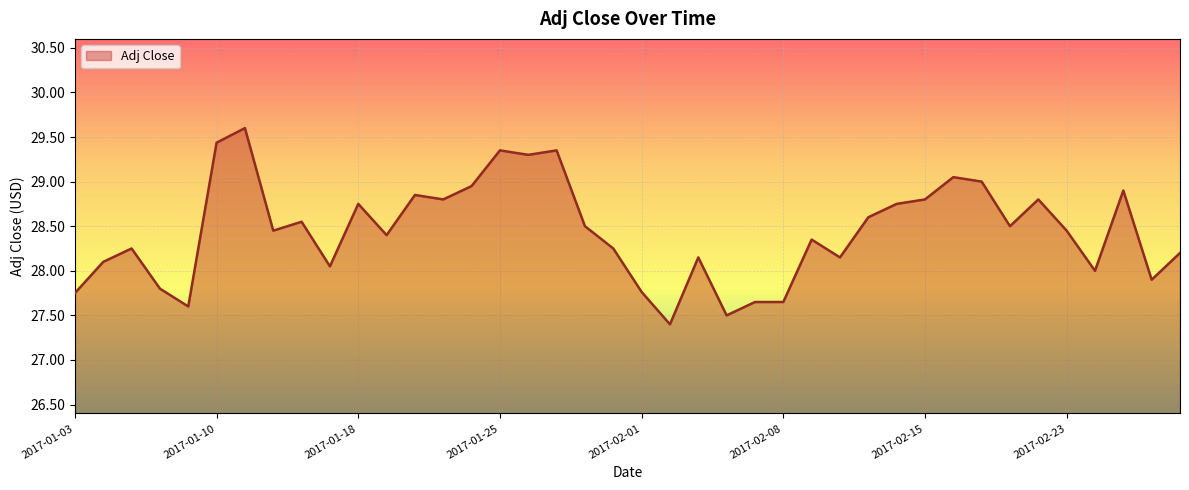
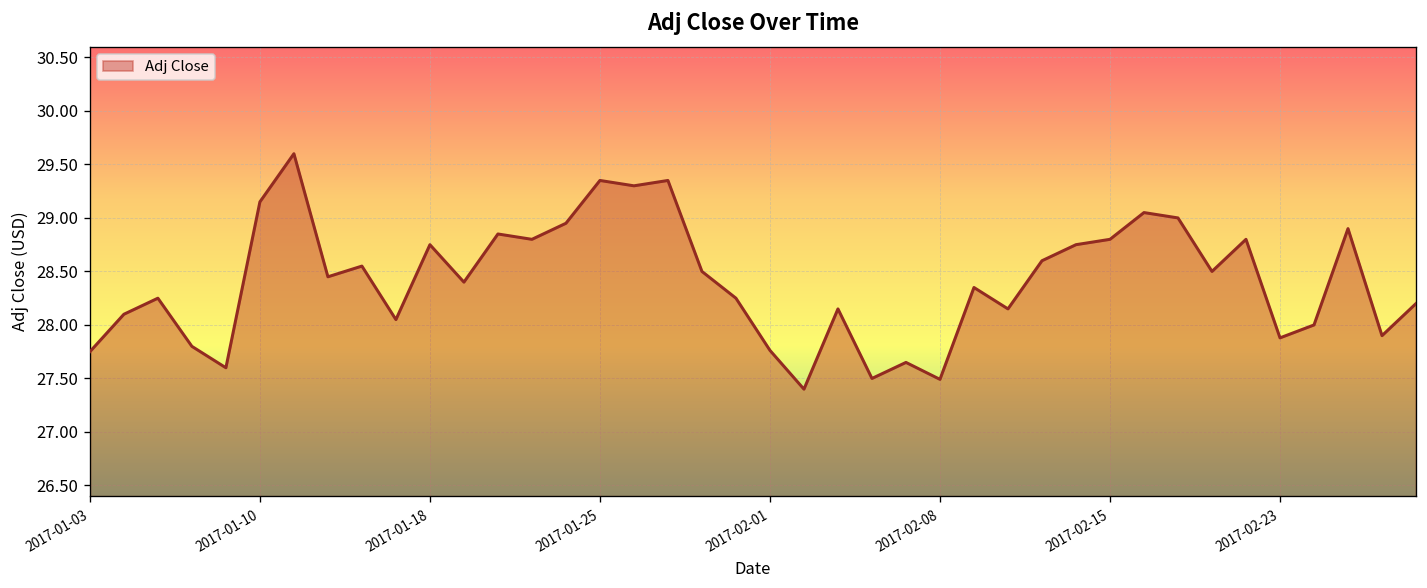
  {
    "2017-01-03": 27.8,
-   "2017-01-10": 29.4,
+   "2017-01-10": 29.1,
    "2017-01-18": 28.8,
    "2017-01-25": 29.4,
    "2017-02-01": 27.8,
-   "2017-02-08": 27.6,
+   "2017-02-08": 27.5,
    "2017-02-15": 28.8,
-   "2017-02-23": 28.5
+   "2017-02-23": 27.9
  }
